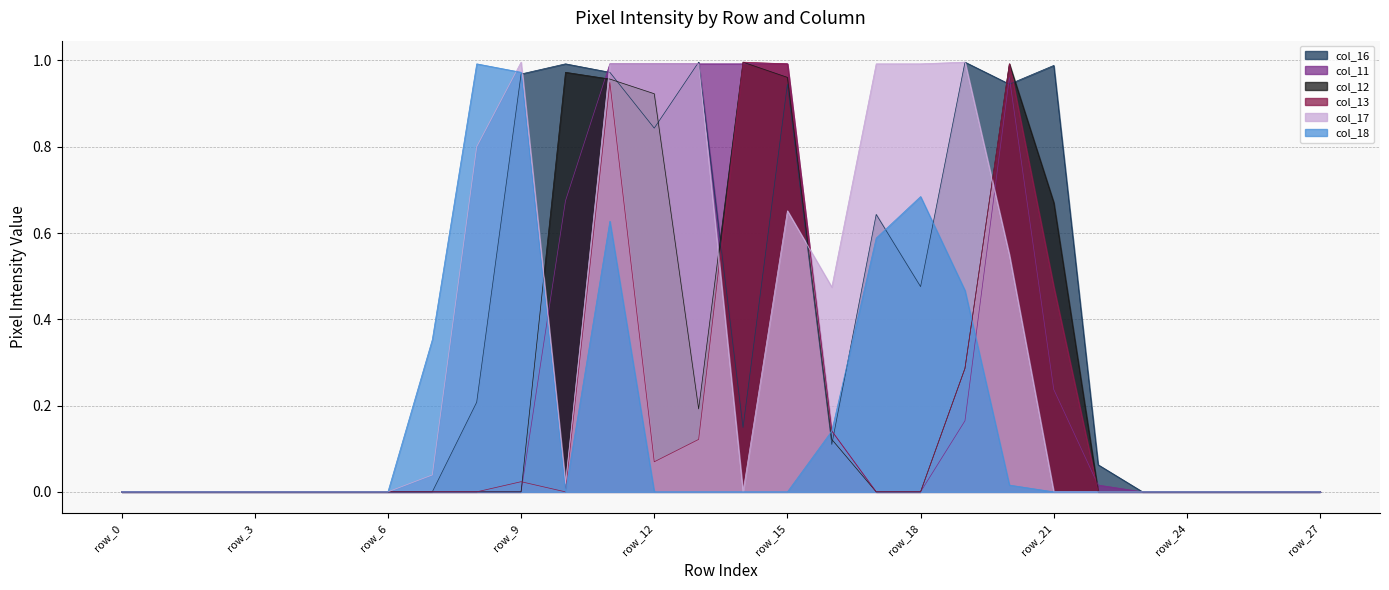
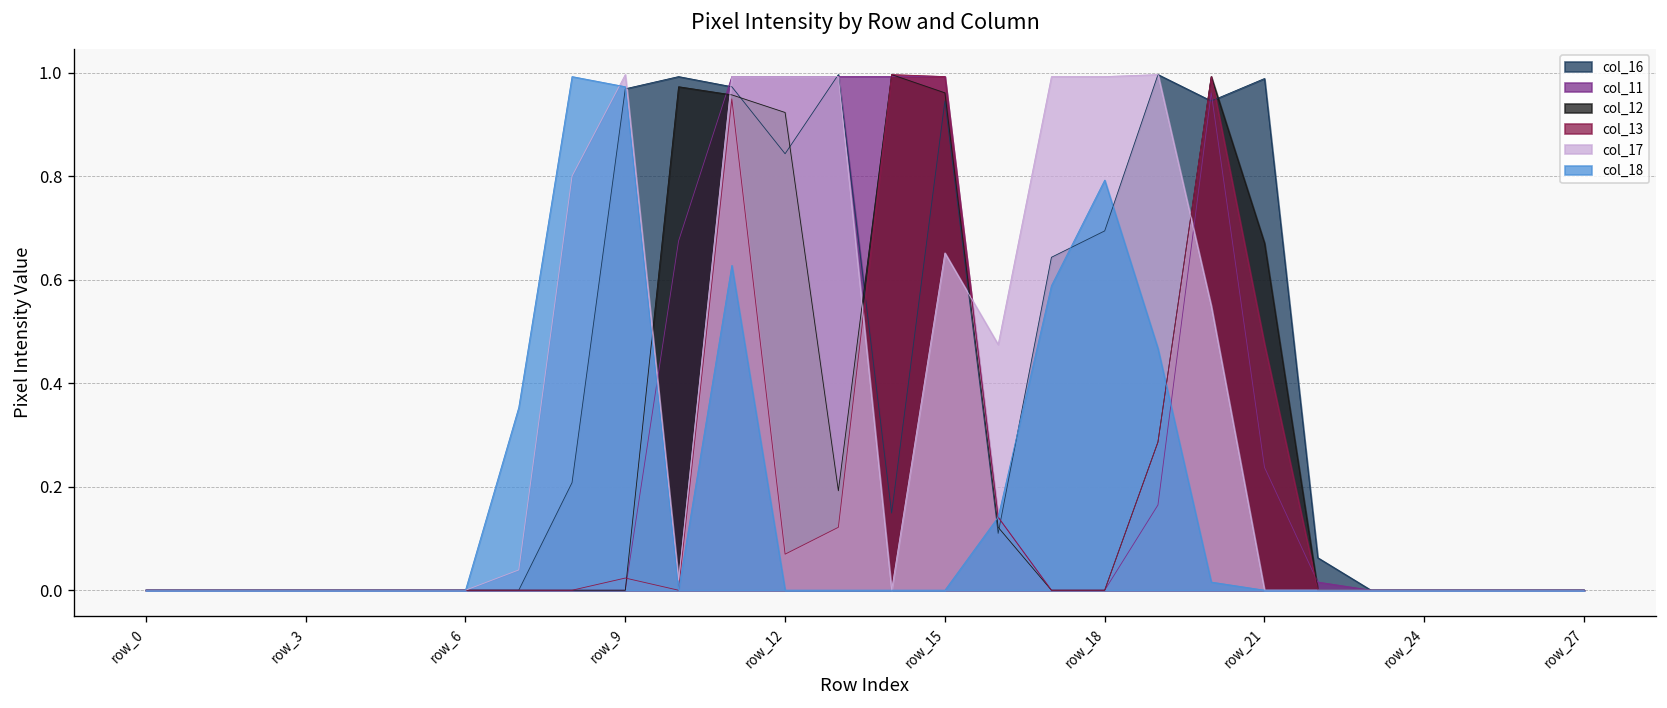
  {
    "col_16": {
      "row_12": 0.84,
      "row_15": 0.95,
-     "row_18": 0.48,
+     "row_18": 0.69,
      "row_21": 0.99
    },
    "col_11": {
      "row_21": 0.24
    },
    "col_12": {
      "row_12": 0.92,
      "row_15": 0.96,
      "row_21": 0.67
    },
    "col_13": {
      "row_9": 0.02,
      "row_12": 0.07,
      "row_21": 0.48
    },
    "col_17": {
      "row_9": 1.00,
      "row_15": 0.65,
      "row_18": 0.99
    },
    "col_18": {
      "row_12": 0.00,
      "row_15": 0.00,
-     "row_18": 0.68
+     "row_18": 0.79
    }
  }
